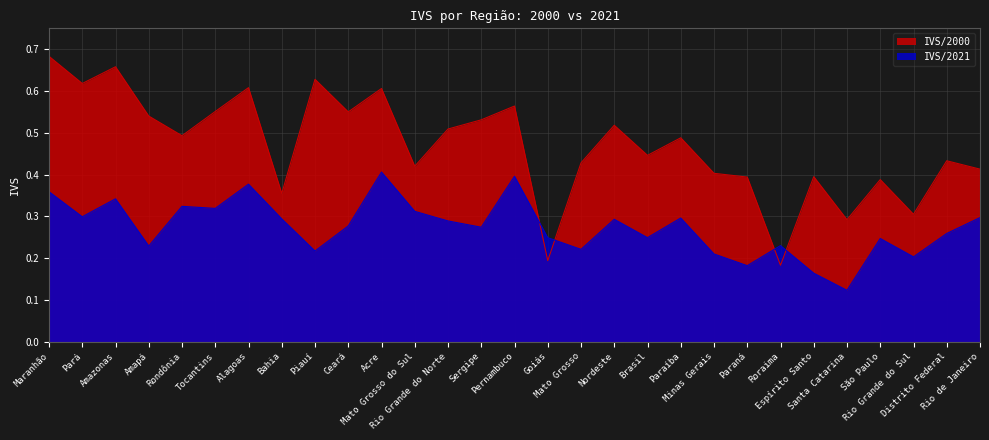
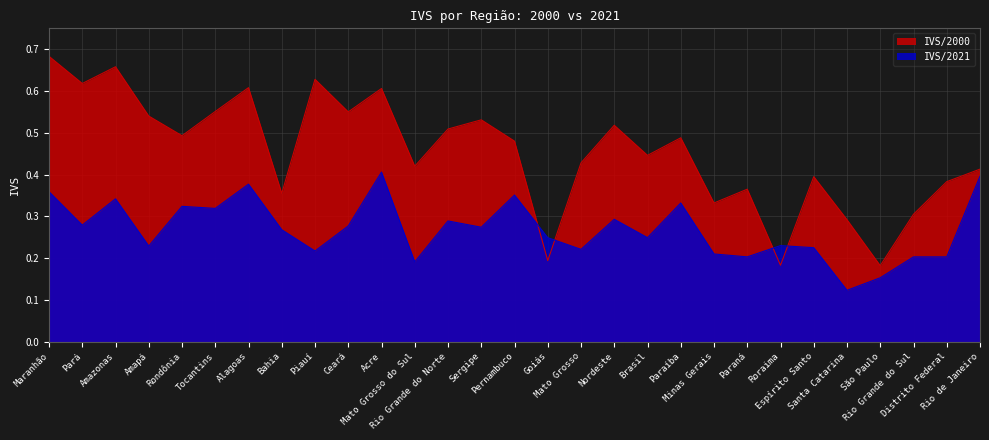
  {
    "IVS/2000": {
      "Maranhão": 0.68,
      "Pará": 0.62,
      "Amazonas": 0.66,
      "Amapá": 0.54,
      "Rondônia": 0.49,
      "Tocantins": 0.55,
      "Alagoas": 0.61,
      "Bahia": 0.36,
      "Piauí": 0.63,
      "Ceará": 0.55,
      "Acre": 0.61,
      "Mato Grosso do Sul": 0.42,
      "Rio Grande do Norte": 0.51,
      "Sergipe": 0.53,
-     "Pernambuco": 0.56,
+     "Pernambuco": 0.48,
      "Goiás": 0.19,
      "Mato Grosso": 0.43,
      "Nordeste": 0.52,
      "Brasil": 0.45,
      "Paraíba": 0.49,
-     "Minas Gerais": 0.40,
-     "Paraná": 0.39,
+     "Minas Gerais": 0.33,
+     "Paraná": 0.37,
      "Roraima": 0.18,
      "Espírito Santo": 0.40,
      "Santa Catarina": 0.29,
-     "São Paulo": 0.39,
+     "São Paulo": 0.18,
      "Rio Grande do Sul": 0.31,
-     "Distrito Federal": 0.43,
+     "Distrito Federal": 0.38,
      "Rio de Janeiro": 0.41
    },
    "IVS/2021": {
      "Maranhão": 0.36,
-     "Pará": 0.30,
+     "Pará": 0.28,
      "Amazonas": 0.34,
      "Amapá": 0.23,
      "Rondônia": 0.32,
      "Tocantins": 0.32,
      "Alagoas": 0.38,
-     "Bahia": 0.29,
+     "Bahia": 0.27,
      "Piauí": 0.22,
      "Ceará": 0.28,
      "Acre": 0.41,
-     "Mato Grosso do Sul": 0.31,
+     "Mato Grosso do Sul": 0.19,
      "Rio Grande do Norte": 0.29,
      "Sergipe": 0.27,
-     "Pernambuco": 0.40,
+     "Pernambuco": 0.35,
      "Goiás": 0.25,
      "Mato Grosso": 0.22,
      "Nordeste": 0.29,
      "Brasil": 0.25,
-     "Paraíba": 0.30,
+     "Paraíba": 0.33,
      "Minas Gerais": 0.21,
-     "Paraná": 0.18,
+     "Paraná": 0.20,
      "Roraima": 0.23,
-     "Espírito Santo": 0.16,
+     "Espírito Santo": 0.23,
      "Santa Catarina": 0.12,
-     "São Paulo": 0.25,
+     "São Paulo": 0.15,
      "Rio Grande do Sul": 0.20,
-     "Distrito Federal": 0.26,
-     "Rio de Janeiro": 0.30
+     "Distrito Federal": 0.20,
+     "Rio de Janeiro": 0.40
    }
  }
